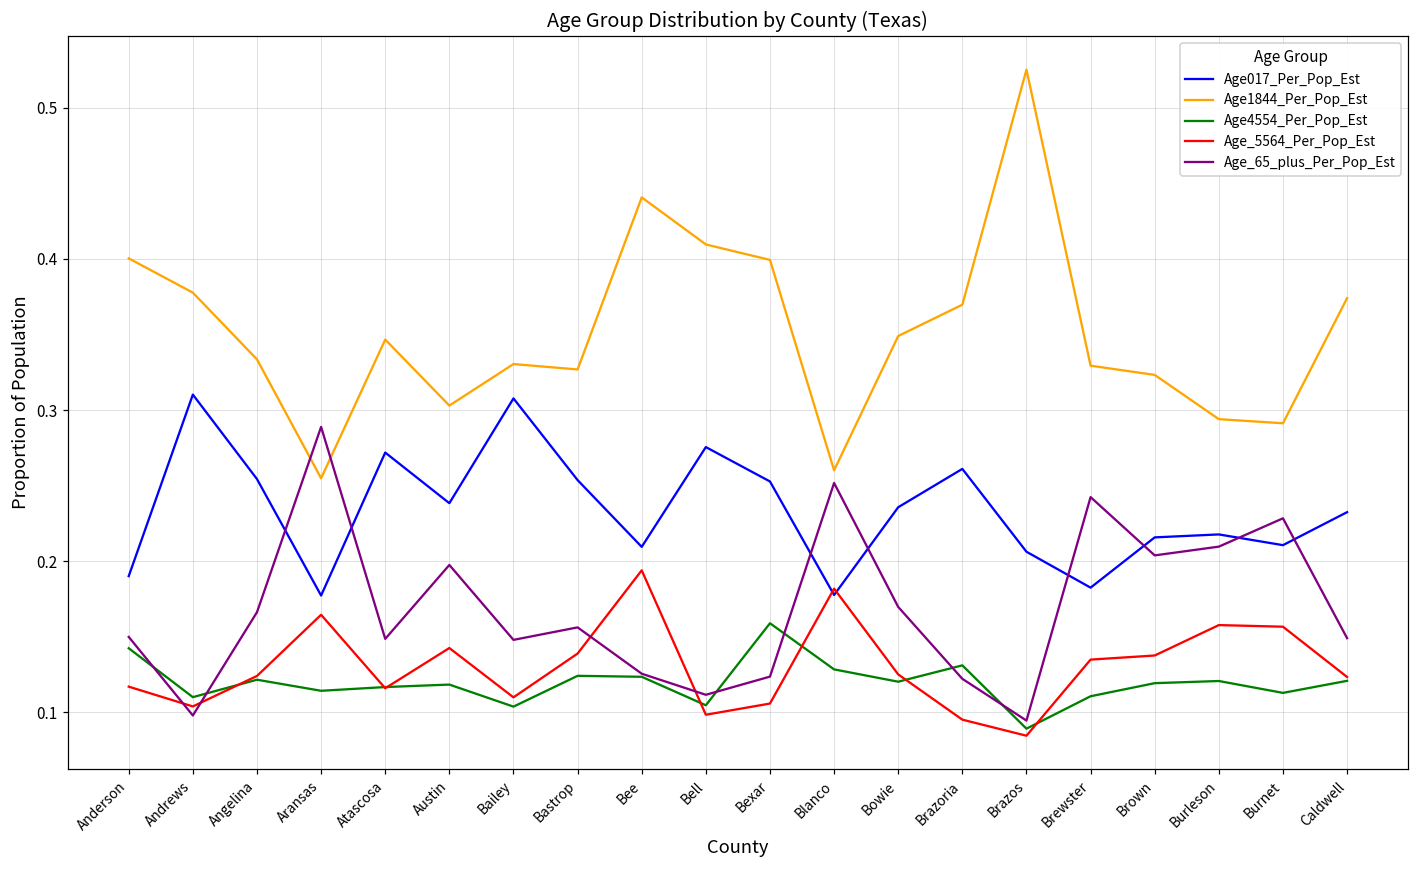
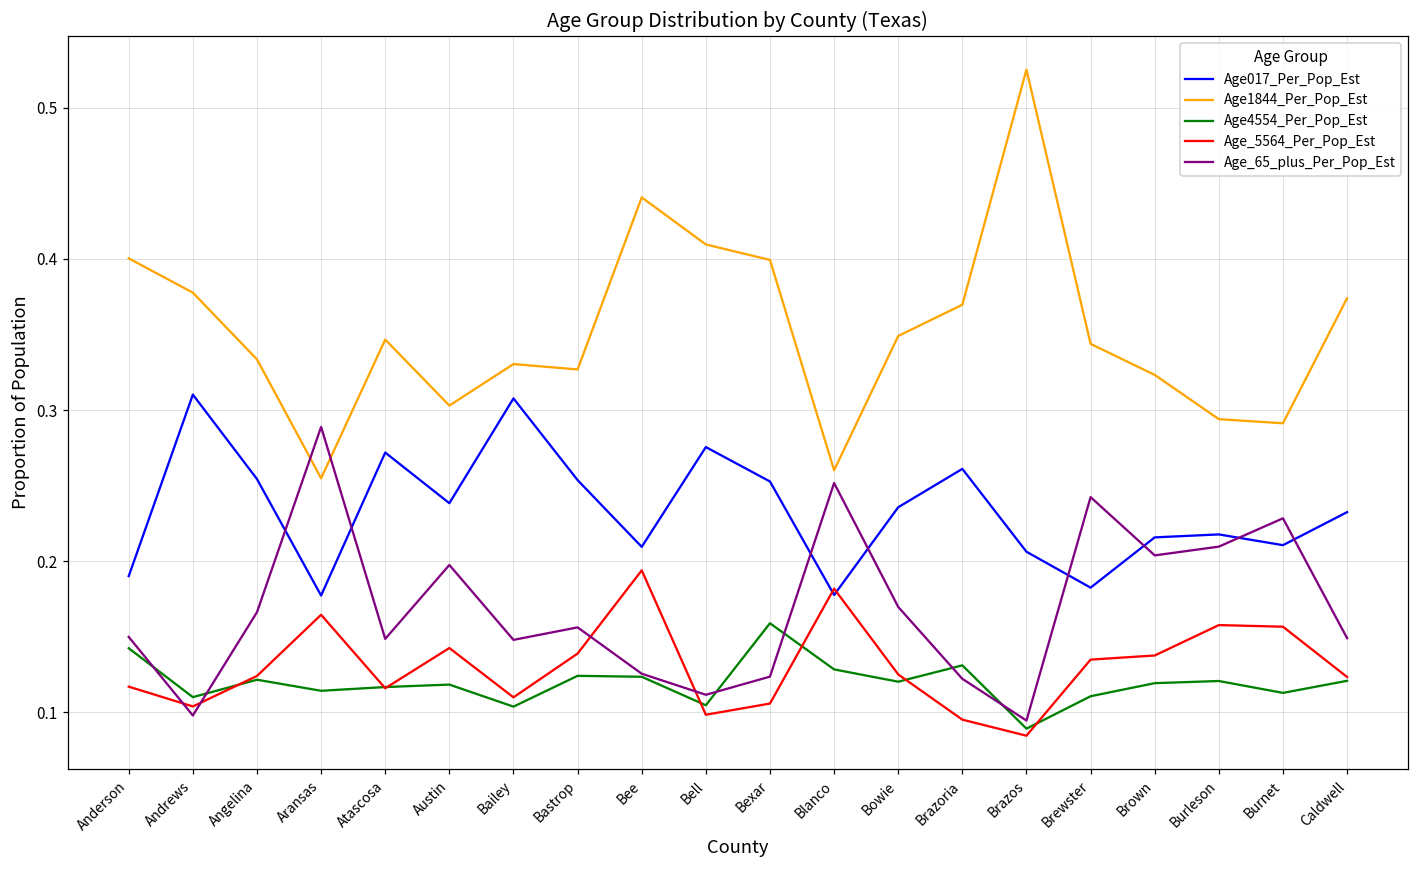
  {
    "Age017_Per_Pop_Est": {
      "Anderson": 0.190,
      "Andrews": 0.310,
      "Angelina": 0.254,
      "Aransas": 0.177,
      "Atascosa": 0.272,
      "Austin": 0.238,
      "Bailey": 0.308,
      "Bastrop": 0.254,
      "Bee": 0.210,
      "Bell": 0.276,
      "Bexar": 0.253,
      "Blanco": 0.178,
      "Bowie": 0.236,
      "Brazoria": 0.261,
      "Brazos": 0.206,
      "Brewster": 0.183,
      "Brown": 0.216,
      "Burleson": 0.218,
      "Burnet": 0.211,
      "Caldwell": 0.232
    },
    "Age1844_Per_Pop_Est": {
      "Anderson": 0.400,
      "Andrews": 0.378,
      "Angelina": 0.334,
      "Aransas": 0.255,
      "Atascosa": 0.347,
      "Austin": 0.303,
      "Bailey": 0.330,
      "Bastrop": 0.327,
      "Bee": 0.441,
      "Bell": 0.410,
      "Bexar": 0.399,
      "Blanco": 0.260,
      "Bowie": 0.349,
      "Brazoria": 0.370,
      "Brazos": 0.525,
-     "Brewster": 0.329,
+     "Brewster": 0.344,
      "Brown": 0.323,
      "Burleson": 0.294,
      "Burnet": 0.291,
      "Caldwell": 0.374
    },
    "Age4554_Per_Pop_Est": {
      "Anderson": 0.142,
      "Andrews": 0.110,
      "Angelina": 0.122,
      "Aransas": 0.114,
      "Austin": 0.118,
      "Bailey": 0.104,
      "Bastrop": 0.124,
      "Bee": 0.124,
      "Bell": 0.105,
      "Bexar": 0.159,
      "Blanco": 0.128,
      "Bowie": 0.120,
      "Brazoria": 0.131,
      "Brazos": 0.089,
      "Brewster": 0.111,
      "Brown": 0.119,
      "Burleson": 0.121,
      "Burnet": 0.113,
      "Caldwell": 0.121
    },
    "Age_5564_Per_Pop_Est": {
      "Anderson": 0.117,
      "Andrews": 0.104,
      "Angelina": 0.124,
      "Aransas": 0.165,
      "Austin": 0.143,
      "Bailey": 0.110,
      "Bastrop": 0.139,
      "Bee": 0.194,
      "Bell": 0.098,
      "Bexar": 0.106,
      "Blanco": 0.182,
      "Bowie": 0.125,
      "Brazoria": 0.095,
      "Brazos": 0.085,
      "Brewster": 0.135,
      "Brown": 0.138,
      "Burleson": 0.158,
      "Burnet": 0.157,
      "Caldwell": 0.123
    },
    "Age_65_plus_Per_Pop_Est": {
      "Anderson": 0.150,
      "Andrews": 0.098,
      "Angelina": 0.166,
      "Aransas": 0.289,
      "Atascosa": 0.149,
      "Austin": 0.198,
      "Bailey": 0.148,
      "Bastrop": 0.156,
      "Bee": 0.126,
      "Bell": 0.112,
      "Bexar": 0.124,
      "Blanco": 0.252,
      "Bowie": 0.170,
      "Brazoria": 0.122,
      "Brazos": 0.095,
      "Brewster": 0.242,
      "Brown": 0.204,
      "Burleson": 0.210,
      "Burnet": 0.228,
      "Caldwell": 0.149
    }
  }
